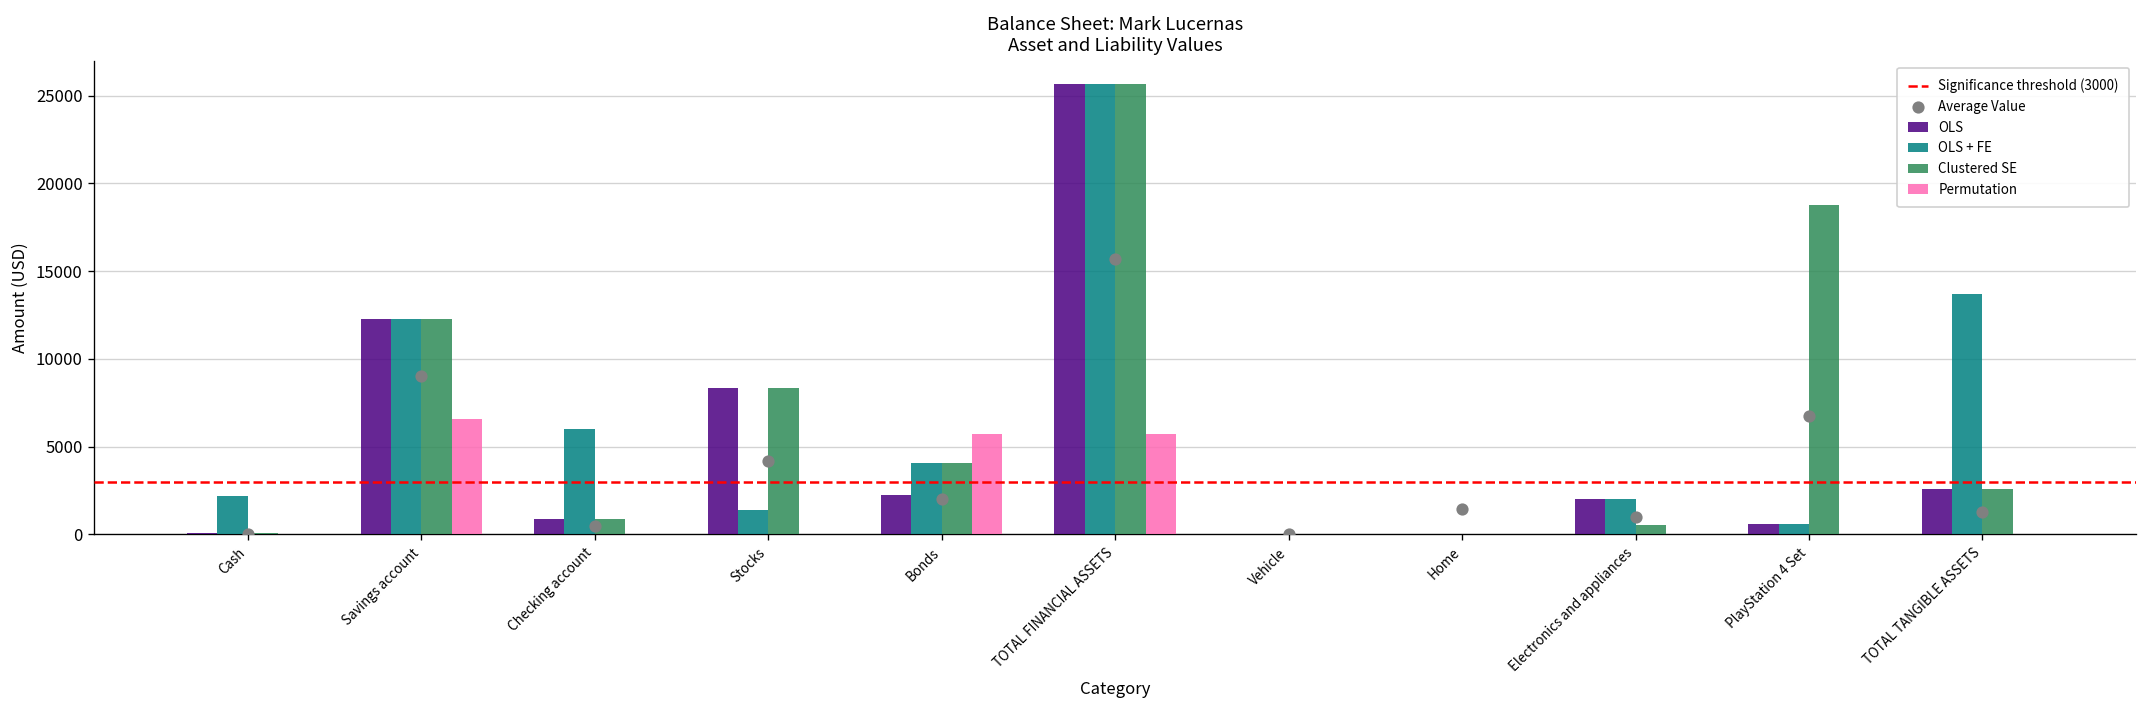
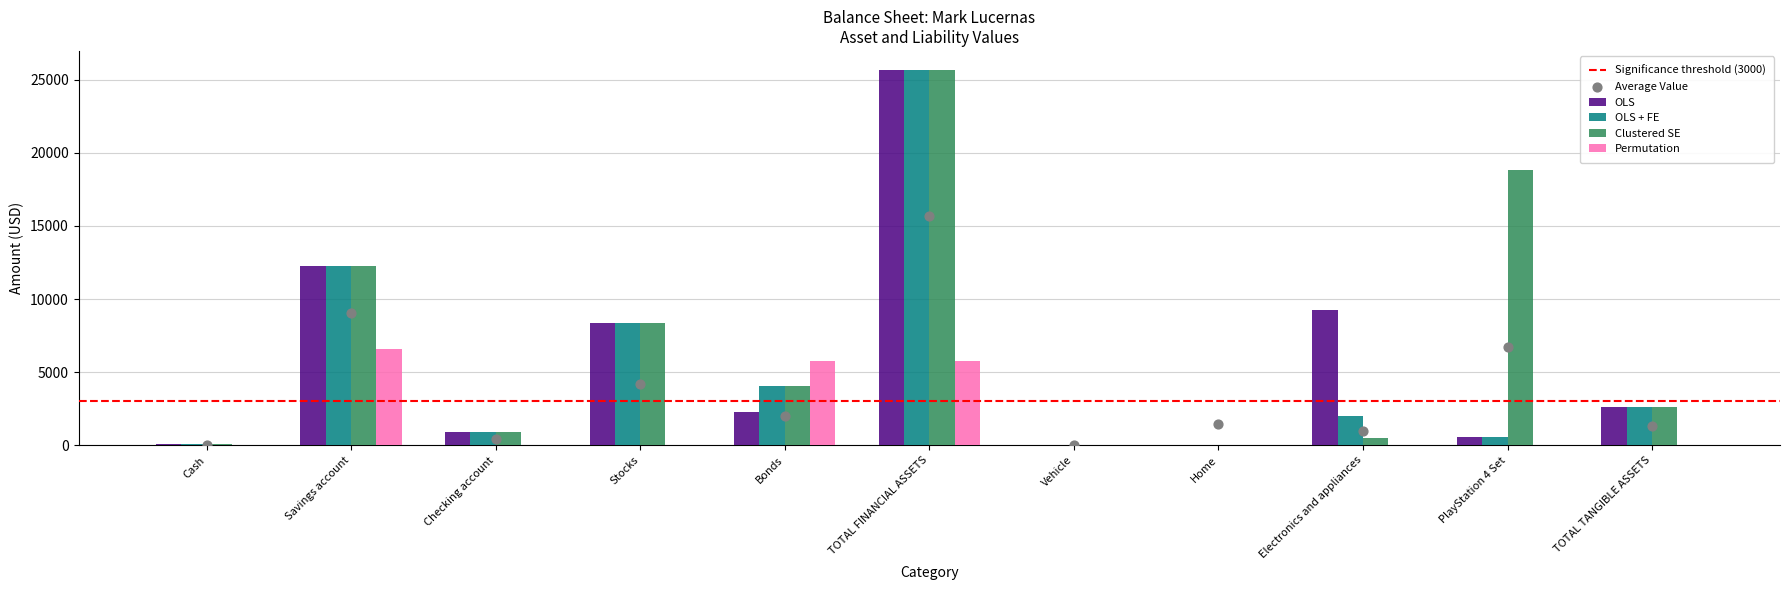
  {
    "OLS": {
      "Savings account": 12300,
      "Checking account": 900,
      "Stocks": 8300,
      "Bonds": 2300,
      "TOTAL FINANCIAL ASSETS": 25700,
      "Vehicle": 0,
      "Home": 0,
-     "Electronics and appliances": 2000,
+     "Electronics and appliances": 9200,
      "PlayStation 4 Set": 600,
      "TOTAL TANGIBLE ASSETS": 2600
    },
    "OLS + FE": {
-     "Cash": 2200,
+     "Cash": 100,
      "Savings account": 12300,
-     "Checking account": 6000,
-     "Stocks": 1400,
+     "Checking account": 900,
+     "Stocks": 8300,
      "Bonds": 4100,
      "TOTAL FINANCIAL ASSETS": 25700,
      "Vehicle": 0,
      "Home": 0,
      "Electronics and appliances": 2000,
      "PlayStation 4 Set": 600,
-     "TOTAL TANGIBLE ASSETS": 13700
+     "TOTAL TANGIBLE ASSETS": 2600
    },
    "Clustered SE": {
      "Savings account": 12300,
      "Checking account": 900,
      "Stocks": 8300,
      "Bonds": 4100,
      "TOTAL FINANCIAL ASSETS": 25700,
      "Vehicle": 0,
      "Home": 0,
      "Electronics and appliances": 500,
      "PlayStation 4 Set": 18800,
      "TOTAL TANGIBLE ASSETS": 2600
    },
    "Permutation": {
      "Cash": 0,
      "Savings account": 6600,
      "Checking account": 0,
      "Stocks": 0,
      "Bonds": 5700,
      "TOTAL FINANCIAL ASSETS": 5700,
      "Vehicle": 0,
      "Home": 0,
      "Electronics and appliances": 0,
      "PlayStation 4 Set": 0,
      "TOTAL TANGIBLE ASSETS": 0
    }
  }
